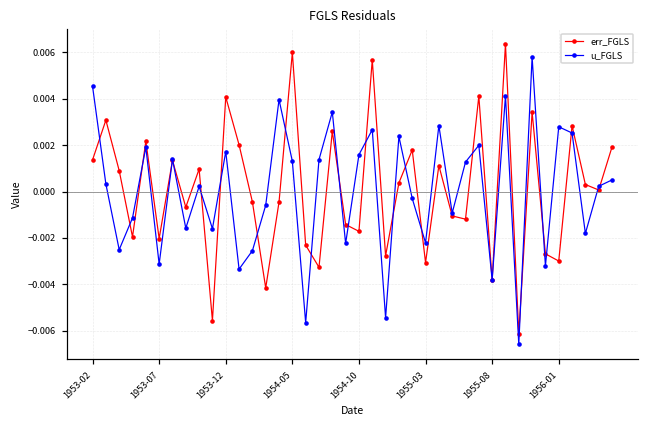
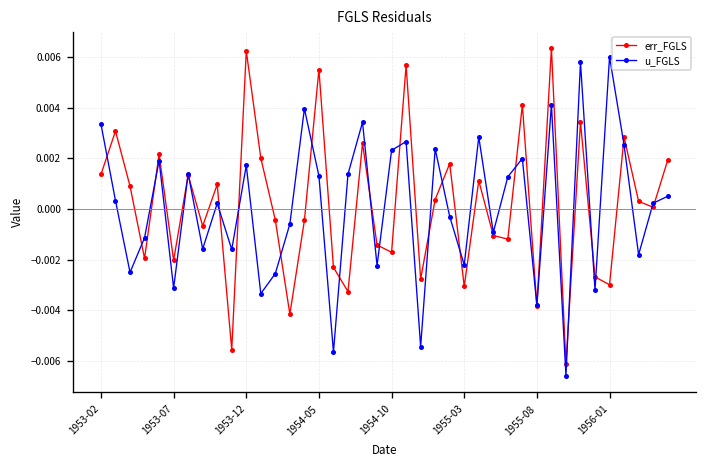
  {
    "err_FGLS": {
      "1953-02": 0.0014,
      "1953-07": -0.0020,
-     "1953-12": 0.0041,
-     "1954-05": 0.0060,
+     "1953-12": 0.0062,
+     "1954-05": 0.0055,
      "1954-10": -0.0017,
      "1955-03": -0.0031,
      "1956-01": -0.0030
    },
    "u_FGLS": {
-     "1953-02": 0.0045,
+     "1953-02": 0.0033,
      "1953-07": -0.0031,
      "1953-12": 0.0017,
      "1954-05": 0.0013,
-     "1954-10": 0.0016,
+     "1954-10": 0.0023,
      "1955-03": -0.0022,
-     "1956-01": 0.0028
+     "1956-01": 0.0060
    }
  }
